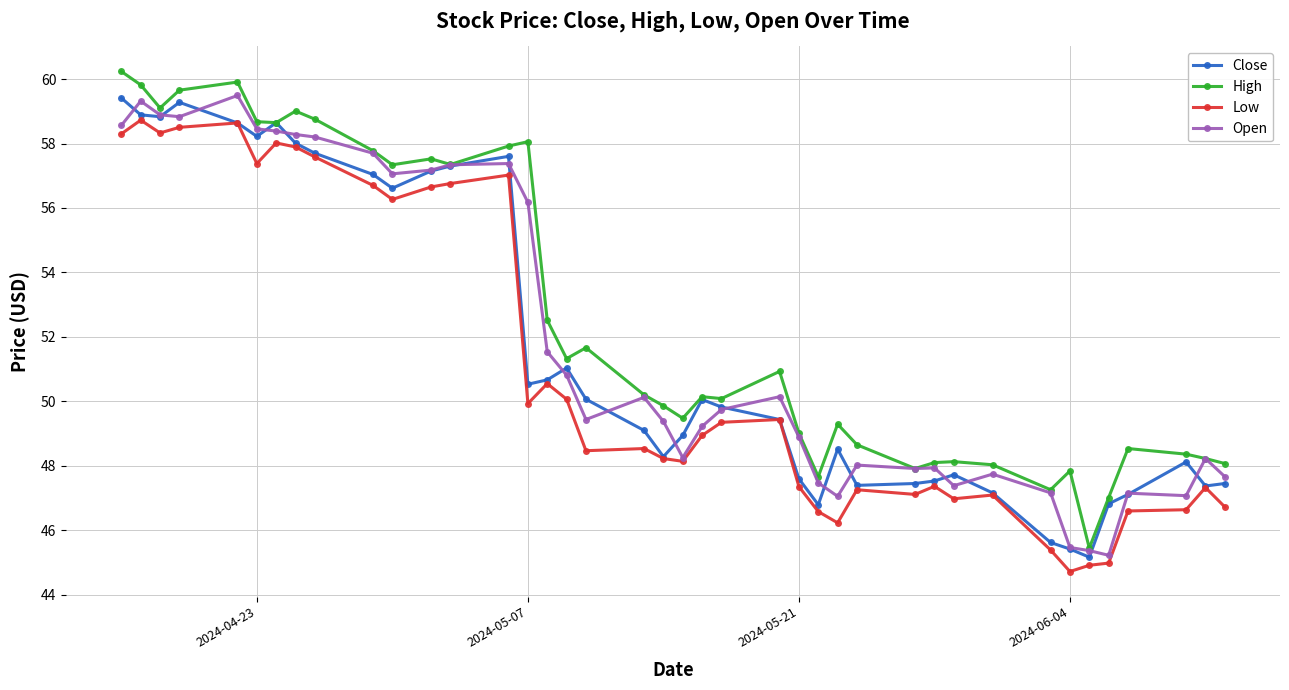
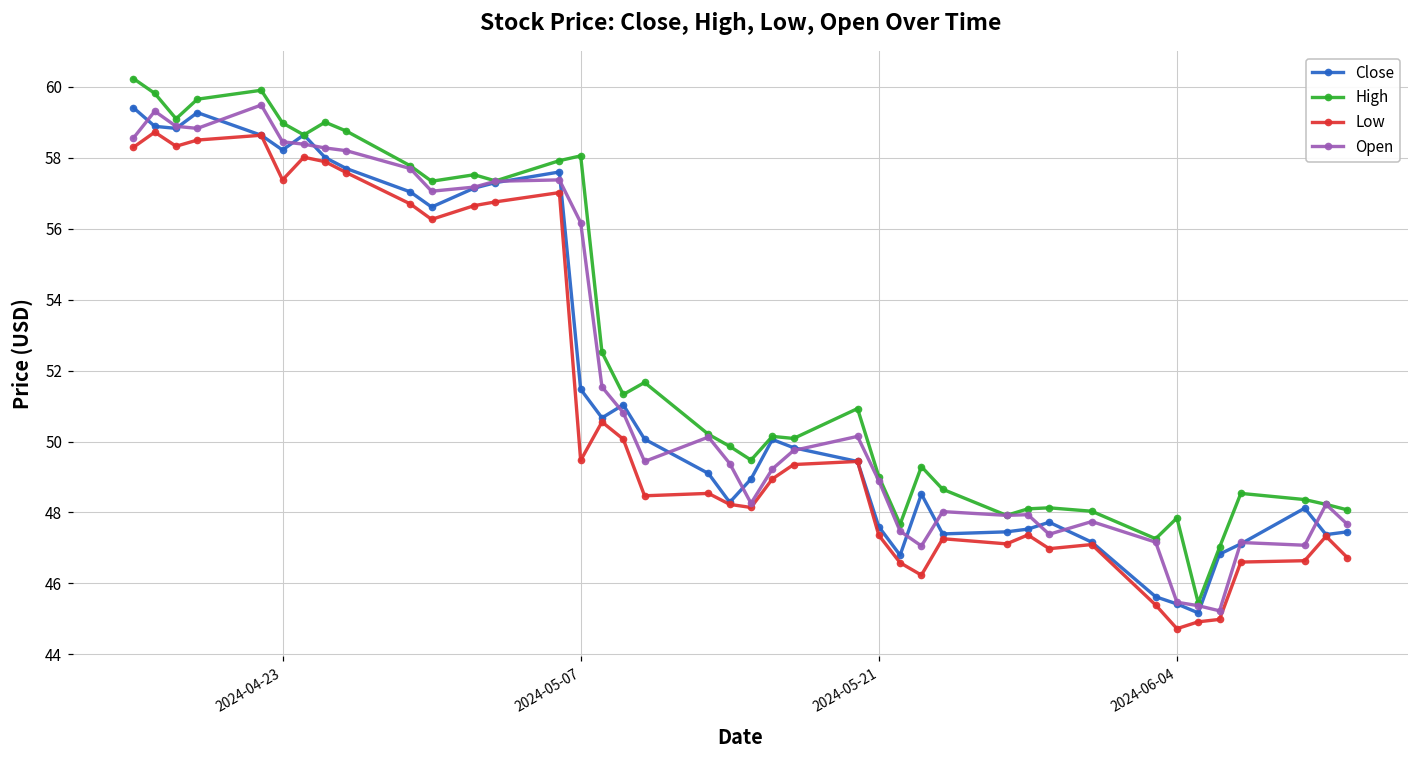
  {
    "Close": {
      "2024-04-23": 58.2,
-     "2024-05-07": 50.5,
+     "2024-05-07": 51.5,
      "2024-05-21": 47.6
    },
    "High": {
-     "2024-04-23": 58.7,
+     "2024-04-23": 59.0,
      "2024-05-07": 58.1,
      "2024-05-21": 49.0,
      "2024-06-04": 47.8
    },
    "Low": {
      "2024-04-23": 57.4,
-     "2024-05-07": 49.9,
+     "2024-05-07": 49.5,
      "2024-05-21": 47.4,
      "2024-06-04": 44.7
    },
    "Open": {
      "2024-04-23": 58.5,
      "2024-05-07": 56.2,
      "2024-05-21": 48.9
    }
  }
